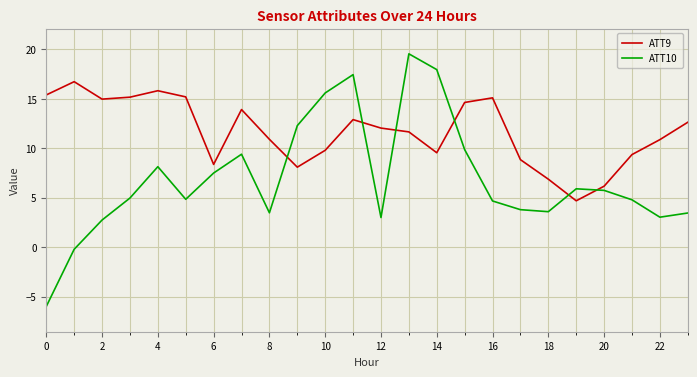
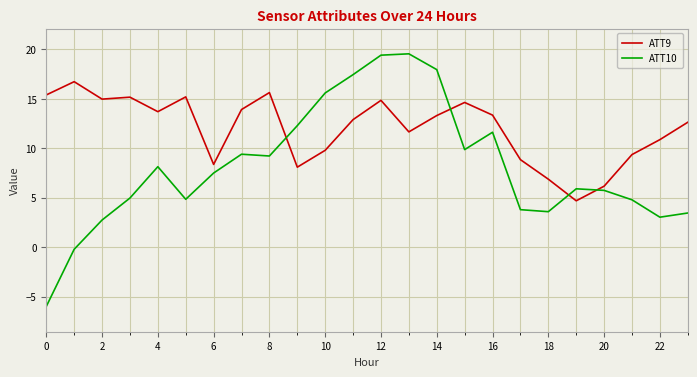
  {
    "ATT9": {
      "0": 15,
      "2": 15,
-     "4": 16,
+     "4": 14,
      "6": 8,
-     "8": 11,
+     "8": 16,
      "10": 10,
-     "12": 12,
-     "14": 10,
-     "16": 15,
+     "12": 15,
+     "14": 13,
+     "16": 13,
      "18": 7,
      "20": 6,
      "22": 11
    },
    "ATT10": {
      "0": -6,
      "2": 3,
      "4": 8,
      "6": 7,
-     "8": 3,
+     "8": 9,
      "10": 16,
-     "12": 3,
+     "12": 19,
      "14": 18,
-     "16": 5,
+     "16": 12,
      "18": 4,
      "20": 6,
      "22": 3
    }
  }
